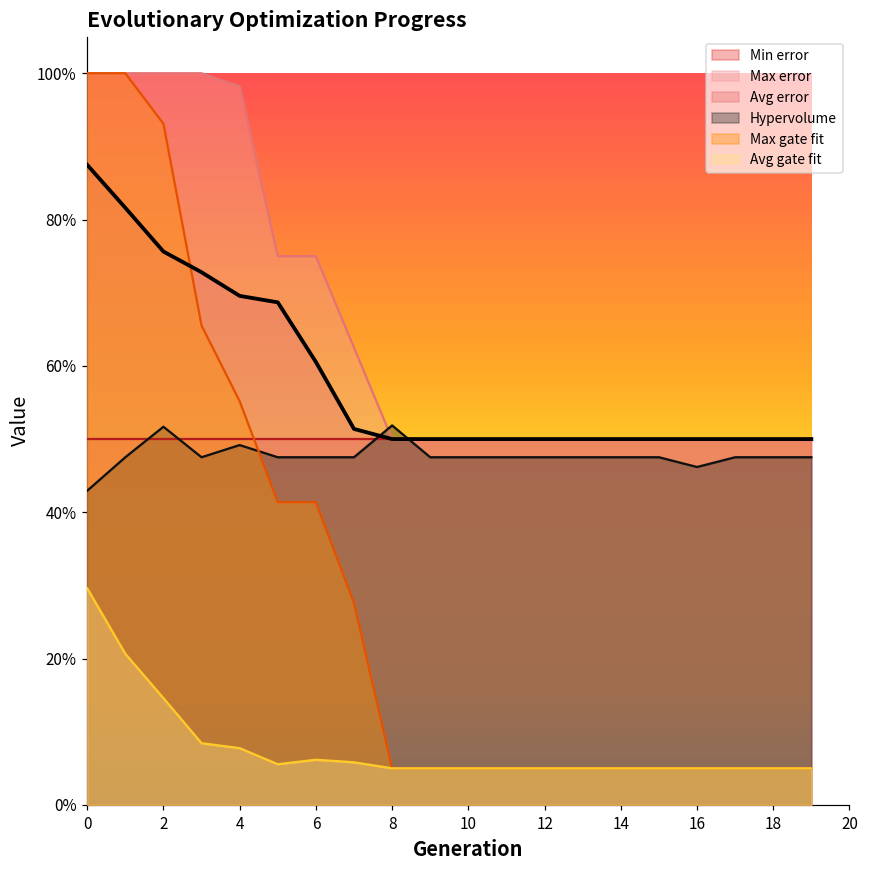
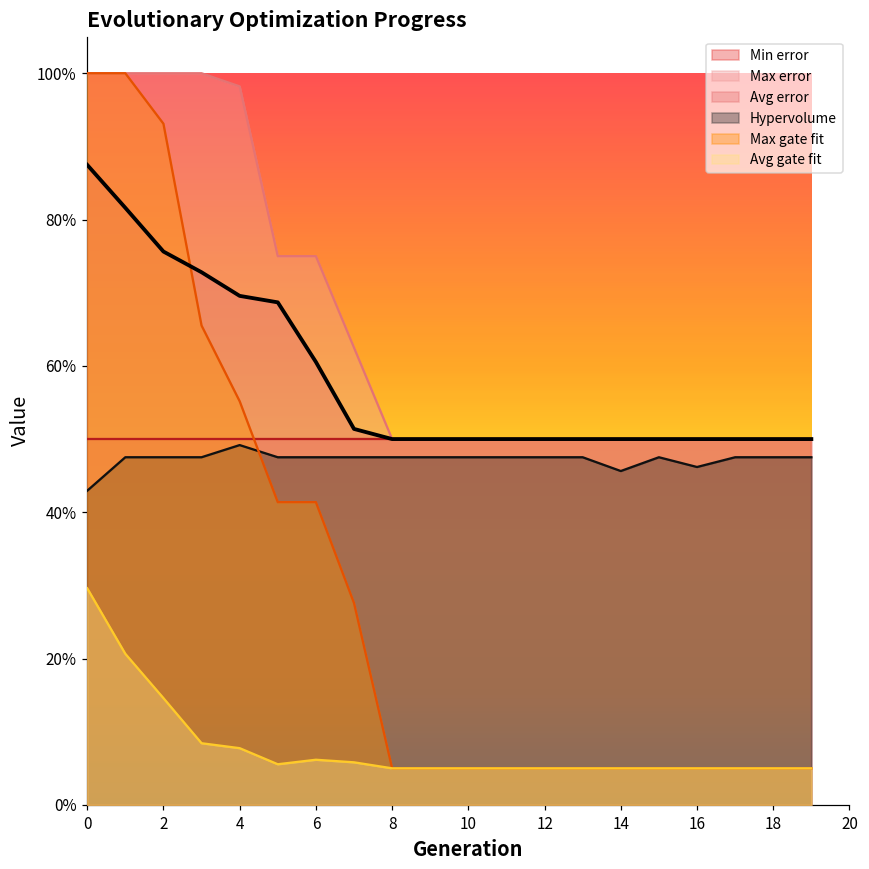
  {
    "Hypervolume": {
      "0": "43%",
-     "2": "52%",
+     "2": "48%",
      "4": "49%",
      "6": "48%",
-     "8": "52%",
+     "8": "48%",
      "10": "48%",
      "12": "48%",
-     "14": "48%",
+     "14": "46%",
      "16": "46%",
      "18": "48%"
    }
  }
